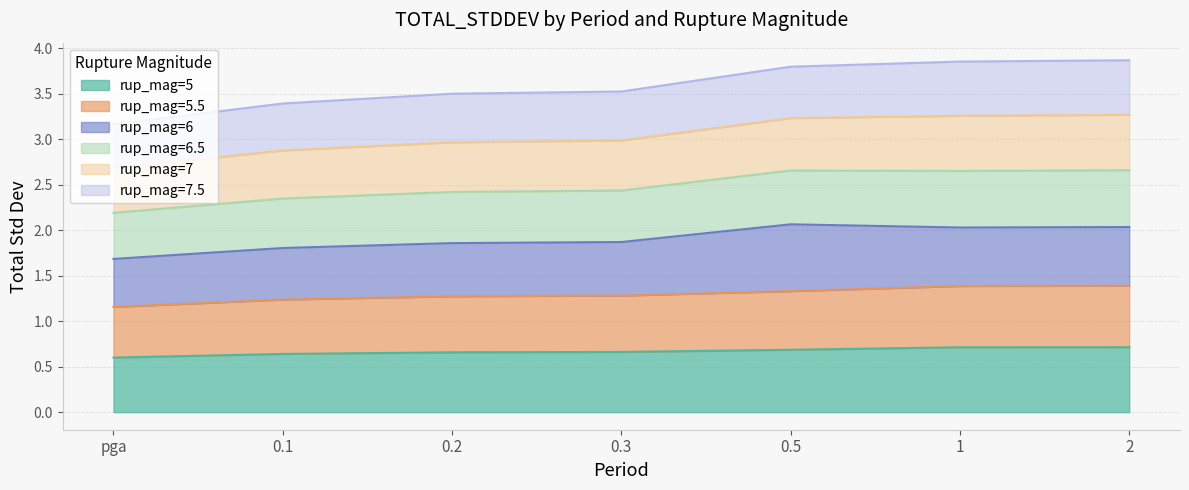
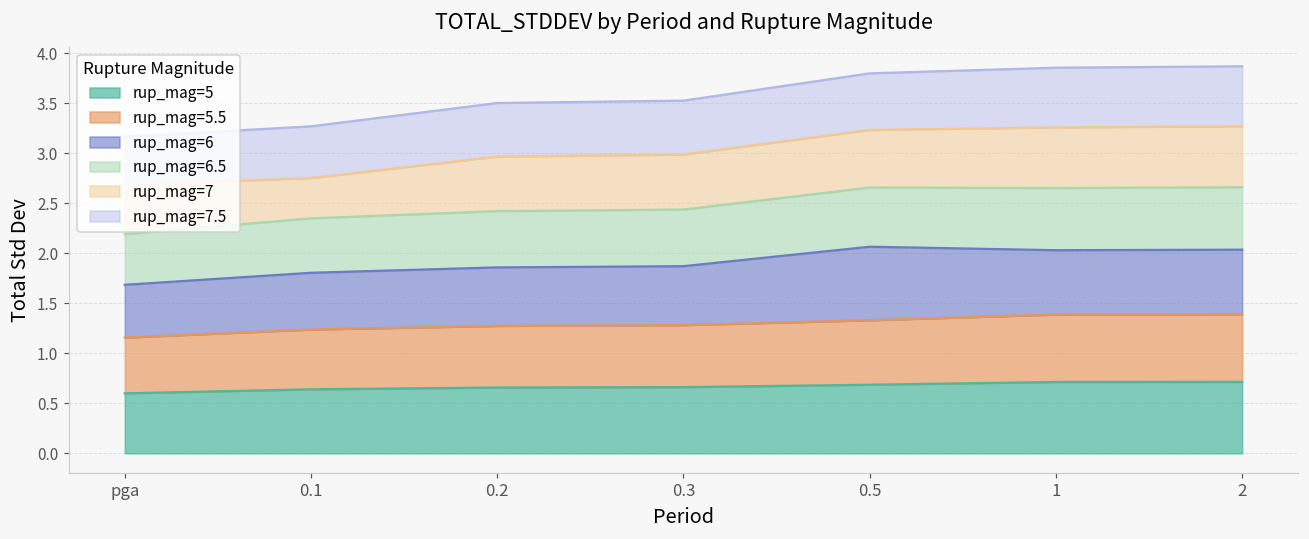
  {
    "rup_mag=5": {
      "pga": 0.6,
      "0.1": 0.6,
      "0.2": 0.7,
      "0.3": 0.7,
      "0.5": 0.7,
      "1": 0.7,
      "2": 0.7
    },
    "rup_mag=5.5": {
      "pga": 0.6,
      "0.1": 0.6,
      "0.2": 0.6,
      "0.3": 0.6,
      "0.5": 0.6,
      "1": 0.7,
      "2": 0.7
    },
    "rup_mag=6": {
      "pga": 0.5,
      "0.1": 0.6,
      "0.2": 0.6,
      "0.3": 0.6,
      "0.5": 0.7,
      "1": 0.6,
      "2": 0.6
    },
    "rup_mag=7": {
-     "0.1": 0.5,
+     "0.1": 0.4,
      "0.2": 0.5,
      "0.3": 0.6,
      "0.5": 0.6,
      "1": 0.6,
      "2": 0.6
    }
  }
